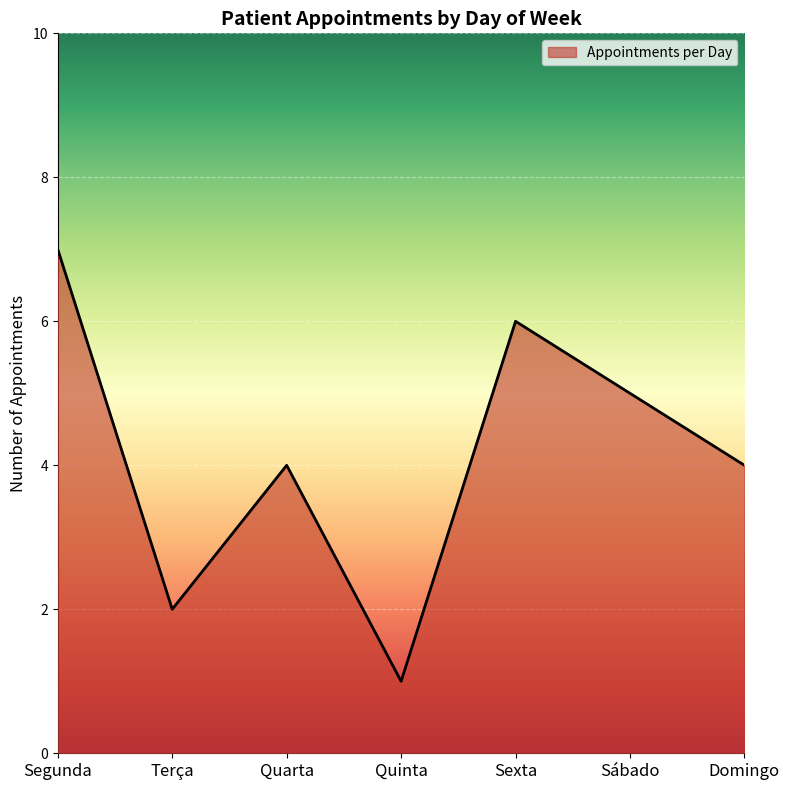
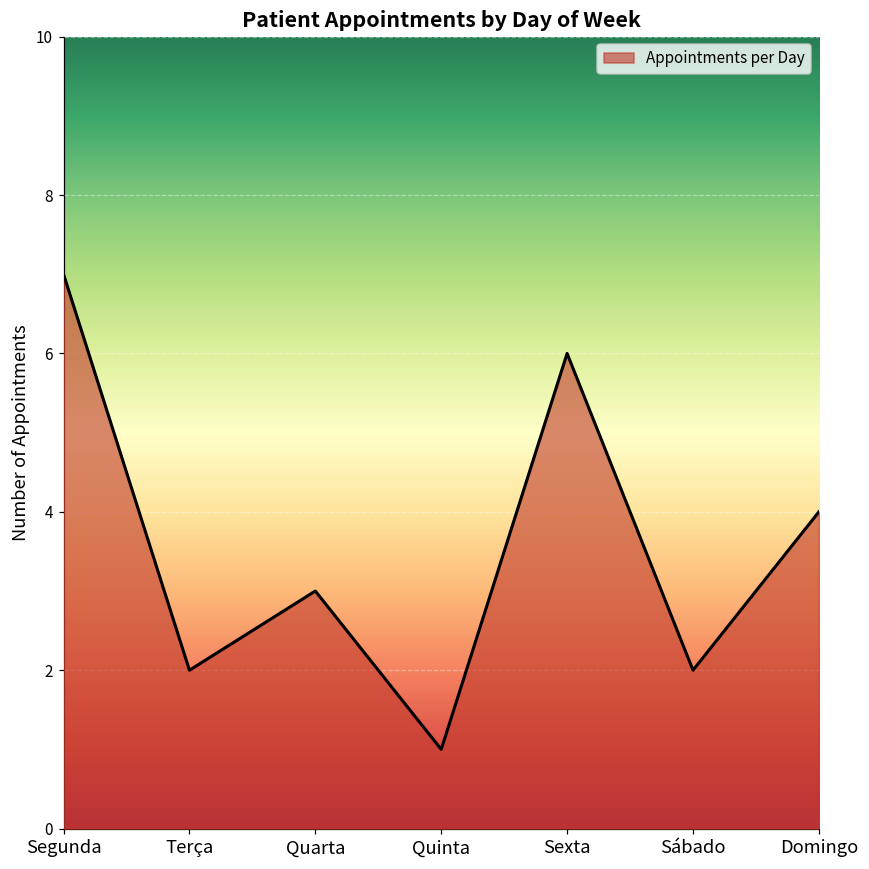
  {
    "Segunda": 7,
    "Terça": 2,
-   "Quarta": 4,
+   "Quarta": 3,
    "Quinta": 1,
    "Sexta": 6,
-   "Sábado": 5,
+   "Sábado": 2,
    "Domingo": 4
  }
